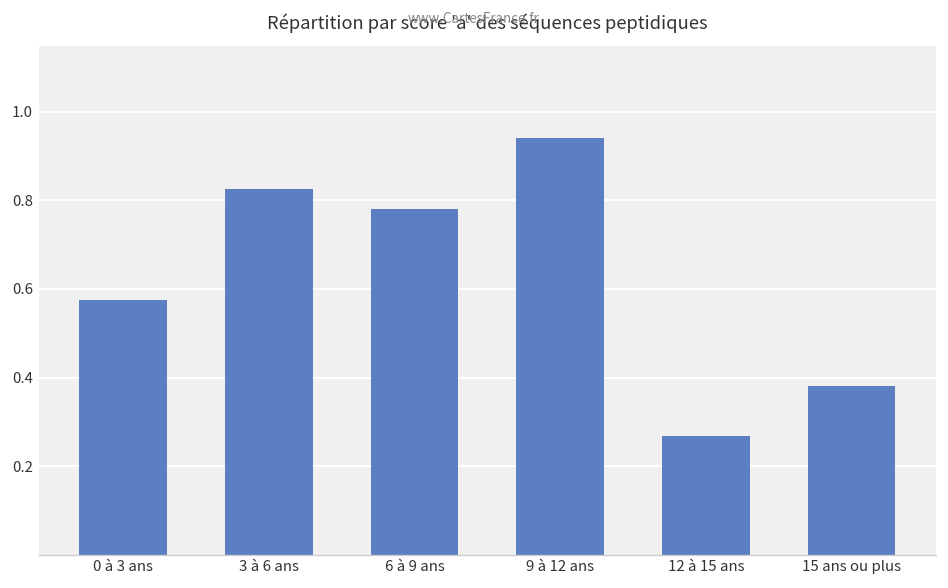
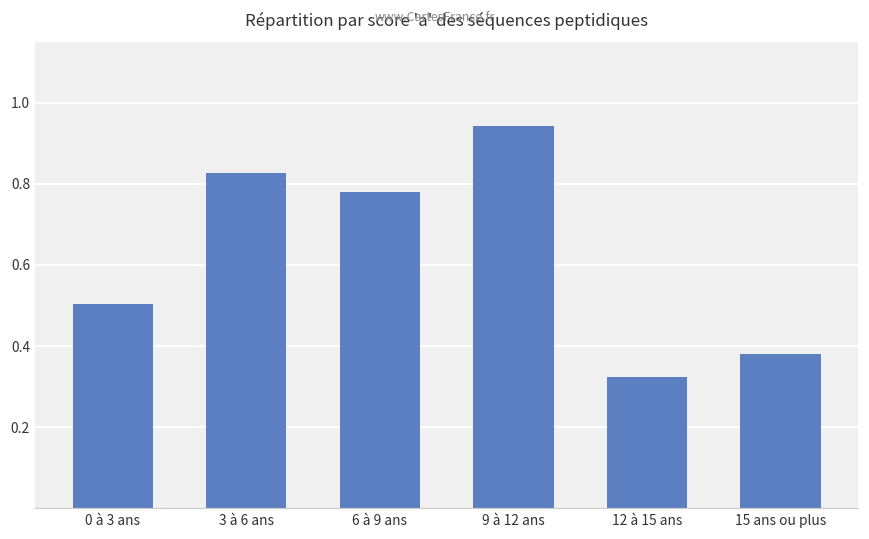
  {
-   "0 à 3 ans": 0.57,
+   "0 à 3 ans": 0.50,
    "3 à 6 ans": 0.83,
    "6 à 9 ans": 0.78,
    "9 à 12 ans": 0.94,
-   "12 à 15 ans": 0.27,
+   "12 à 15 ans": 0.32,
    "15 ans ou plus": 0.38
  }
